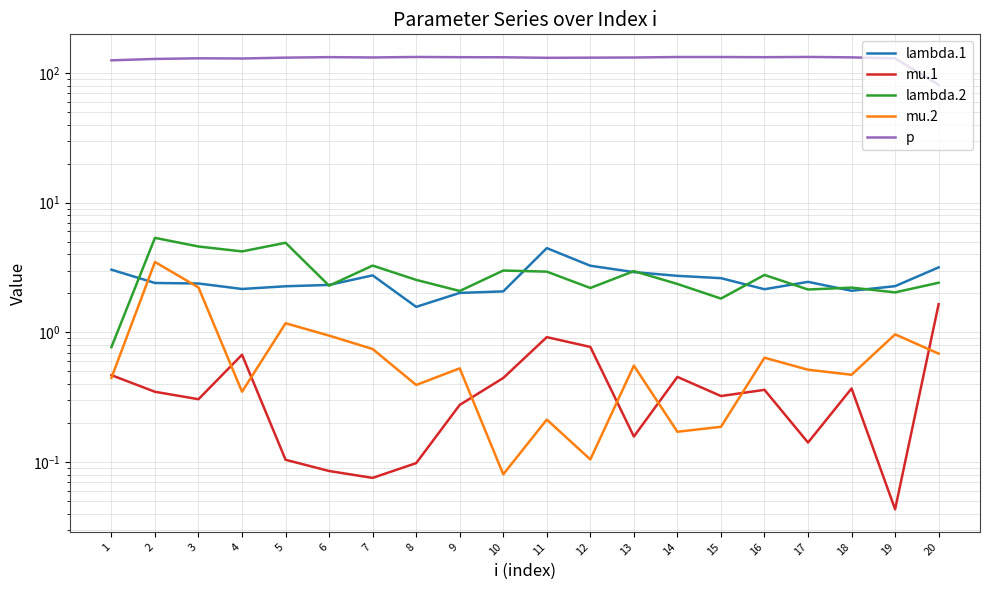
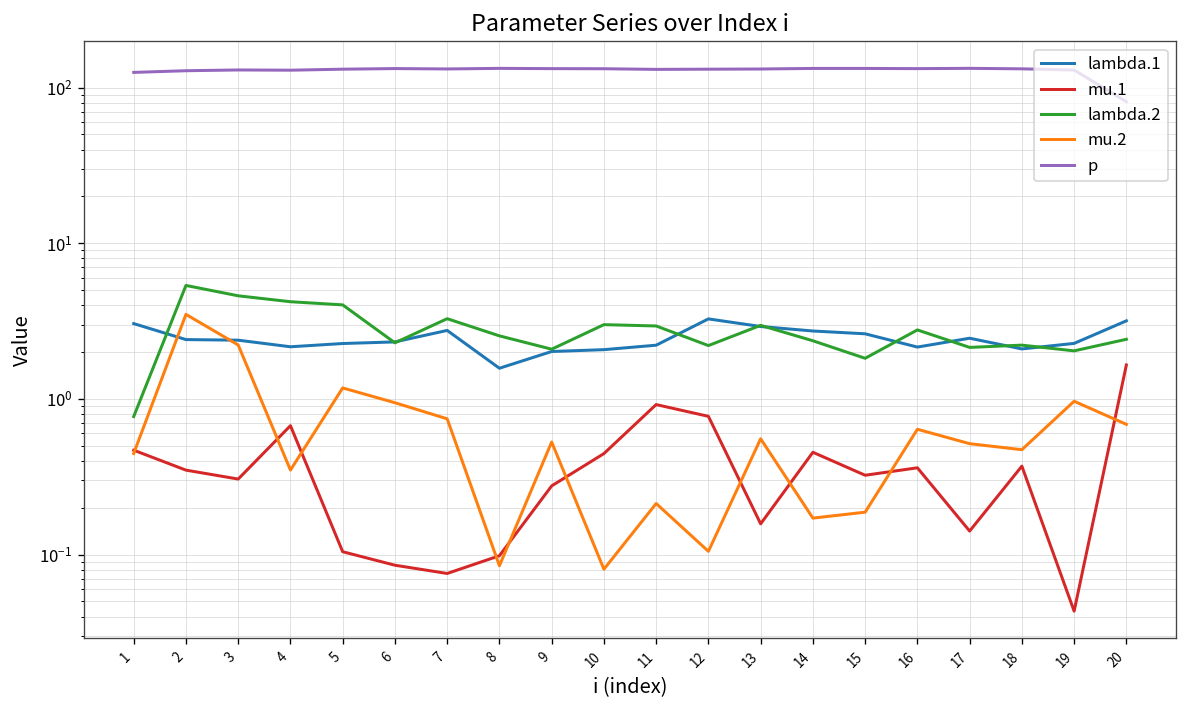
  {
    "lambda.1": {
      "1": 3.0,
      "2": 2.4,
      "3": 2.4,
      "4": 2.2,
      "5": 2.3,
      "7": 2.8,
      "8": 1.6,
      "10": 2.1,
-     "11": 4.5,
+     "11": 2.2,
      "12": 3.3,
      "14": 2.7,
      "15": 2.6,
      "16": 2.2,
      "17": 2.5,
      "18": 2.1,
      "19": 2.3,
      "20": 3.2
    },
    "mu.1": {
      "1": 0.47,
      "2": 0.35,
      "3": 0.31,
      "4": 0.7,
      "5": 0.10,
      "6": 0.09,
      "7": 0.08,
      "8": 0.10,
      "9": 0.28,
      "10": 0.45,
      "11": 0.9,
      "12": 0.8,
      "13": 0.16,
      "14": 0.45,
      "15": 0.32,
      "16": 0.36,
      "17": 0.14,
      "18": 0.37,
      "19": 0.043,
      "20": 1.7
    },
    "lambda.2": {
      "1": 0.8,
      "2": 5.4,
      "3": 4.6,
      "4": 4.2,
-     "5": 4.9,
+     "5": 4.0,
      "7": 3.3,
      "8": 2.5,
      "10": 3.0,
      "11": 2.9,
      "12": 2.2,
      "14": 2.4,
      "15": 1.8,
      "16": 2.8,
      "17": 2.1,
      "18": 2.2,
      "19": 2.0,
      "20": 2.4
    },
    "mu.2": {
      "1": 0.45,
      "2": 3.5,
      "3": 2.2,
      "4": 0.35,
      "5": 1.2,
      "6": 0.9,
      "7": 0.7,
-     "8": 0.39,
+     "8": 0.08,
      "9": 0.53,
      "10": 0.08,
      "11": 0.21,
      "12": 0.10,
      "13": 0.55,
      "14": 0.17,
      "15": 0.19,
      "16": 0.6,
      "17": 0.52,
      "18": 0.47,
      "19": 1.0,
      "20": 0.7
    },
    "p": {
      "1": 130,
      "2": 130,
      "3": 130,
      "4": 130,
      "5": 130,
      "6": 130,
      "7": 130,
      "8": 130,
      "9": 130,
      "10": 130,
      "11": 130,
      "12": 130,
      "13": 130,
      "14": 130,
      "15": 130,
      "16": 130,
      "17": 130,
      "18": 130
    }
  }
